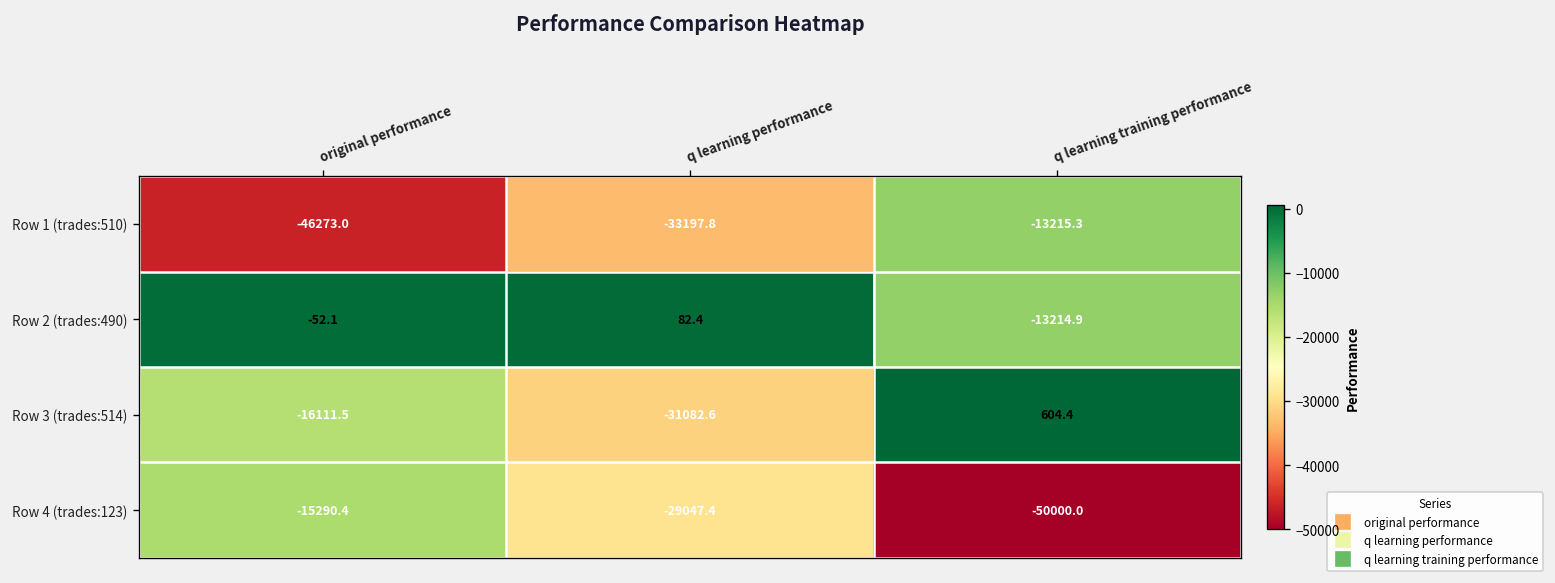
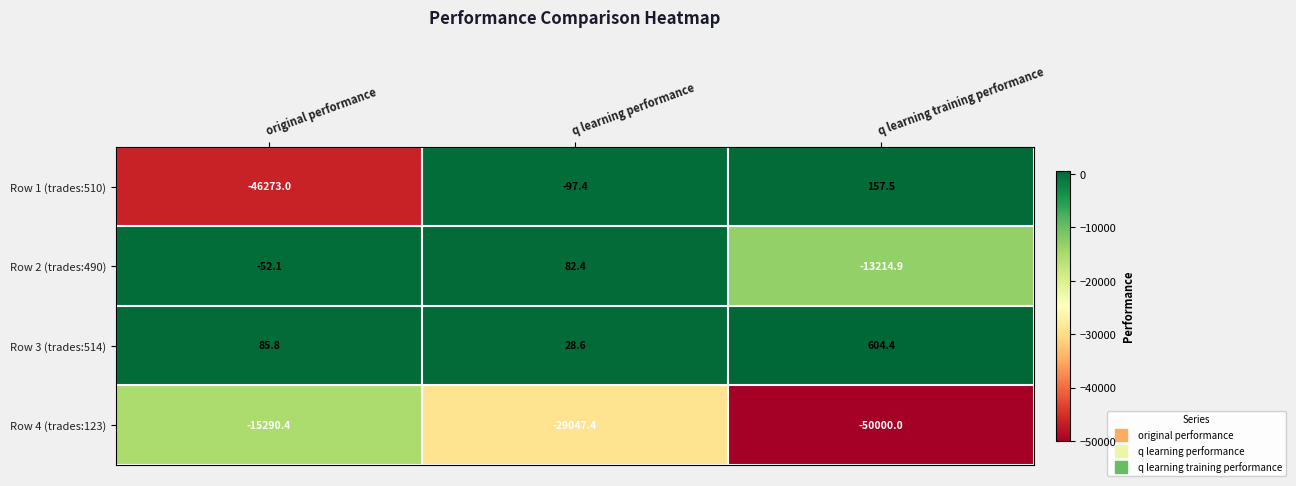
  {
    "Row 1 (trades:510)": {
      "original performance": -46273.0,
-     "q learning performance": -33197.8,
-     "q learning training performance": -13215.3
+     "q learning performance": -97.4,
+     "q learning training performance": 157.5
    },
    "Row 2 (trades:490)": {
      "original performance": -52.1,
      "q learning performance": 82.4,
      "q learning training performance": -13214.9
    },
    "Row 3 (trades:514)": {
-     "original performance": -16111.5,
-     "q learning performance": -31082.6,
+     "original performance": 85.8,
+     "q learning performance": 28.6,
      "q learning training performance": 604.4
    },
    "Row 4 (trades:123)": {
      "original performance": -15290.4,
      "q learning performance": -29047.4,
      "q learning training performance": -50000.0
    }
  }
